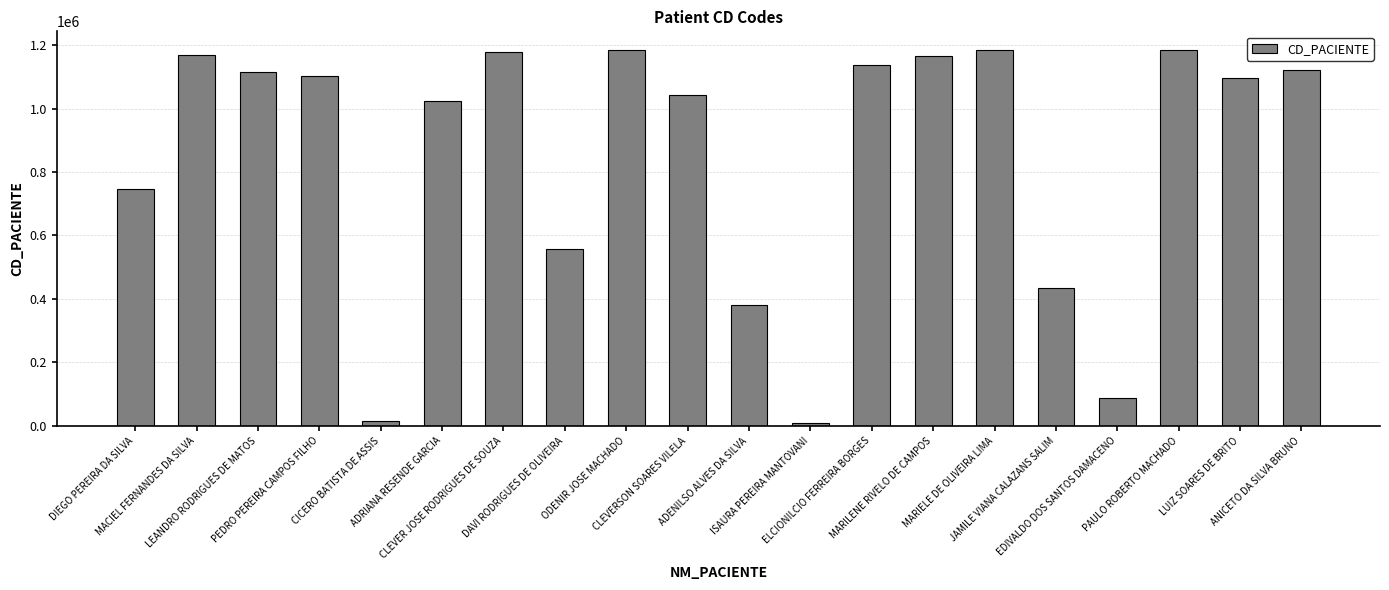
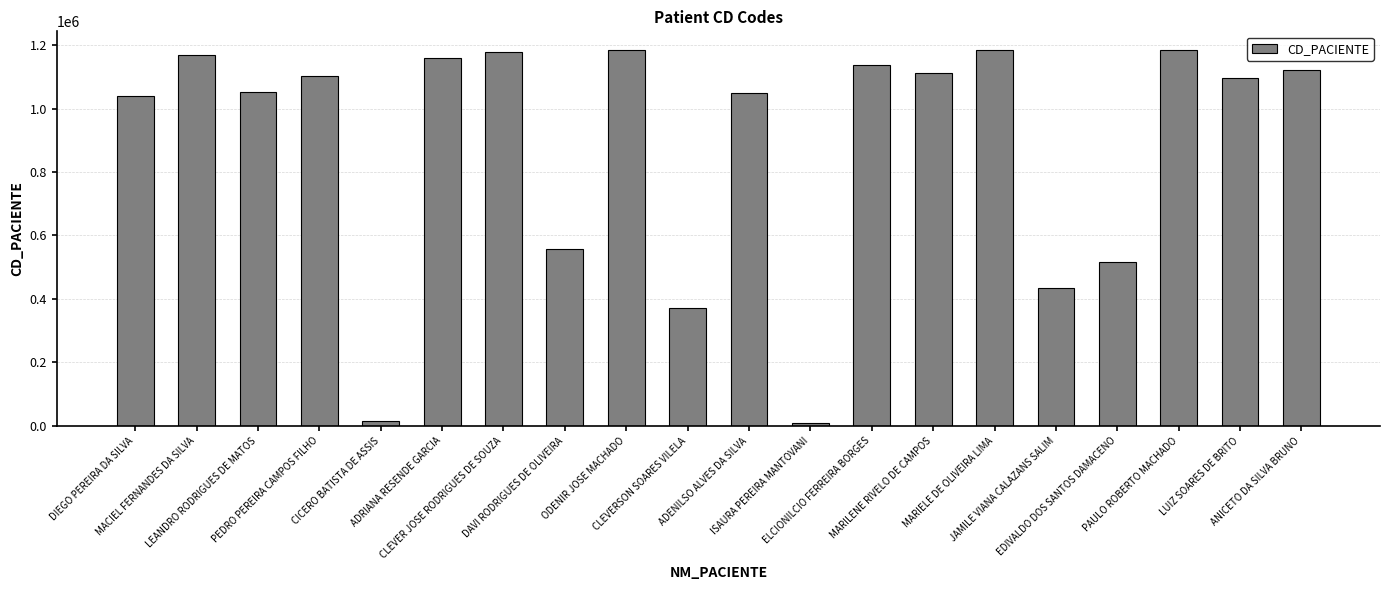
  {
-   "DIEGO PEREIRA DA SILVA": 750000,
+   "DIEGO PEREIRA DA SILVA": 1040000,
    "MACIEL FERNANDES DA SILVA": 1170000,
-   "LEANDRO RODRIGUES DE MATOS": 1110000,
+   "LEANDRO RODRIGUES DE MATOS": 1050000,
    "PEDRO PEREIRA CAMPOS FILHO": 1100000,
    "CICERO BATISTA DE ASSIS": 20000,
-   "ADRIANA RESENDE GARCIA": 1020000,
+   "ADRIANA RESENDE GARCIA": 1160000,
    "CLEVER JOSE RODRIGUES DE SOUZA": 1180000,
    "DAVI RODRIGUES DE OLIVEIRA": 560000,
    "ODENIR JOSE MACHADO": 1180000,
-   "CLEVERSON SOARES VILELA": 1040000,
-   "ADENILSO ALVES DA SILVA": 380000,
+   "CLEVERSON SOARES VILELA": 370000,
+   "ADENILSO ALVES DA SILVA": 1050000,
    "ISAURA PEREIRA MANTOVANI": 10000,
    "ELCIONILCIO FERREIRA BORGES": 1140000,
-   "MARILENE RIVELO DE CAMPOS": 1160000,
+   "MARILENE RIVELO DE CAMPOS": 1110000,
    "MARIELE DE OLIVEIRA LIMA": 1180000,
    "JAMILE VIANA CALAZANS SALIM": 440000,
-   "EDIVALDO DOS SANTOS DAMACENO": 90000,
+   "EDIVALDO DOS SANTOS DAMACENO": 520000,
    "PAULO ROBERTO MACHADO": 1180000,
    "LUIZ SOARES DE BRITO": 1100000,
    "ANICETO DA SILVA BRUNO": 1120000
  }
